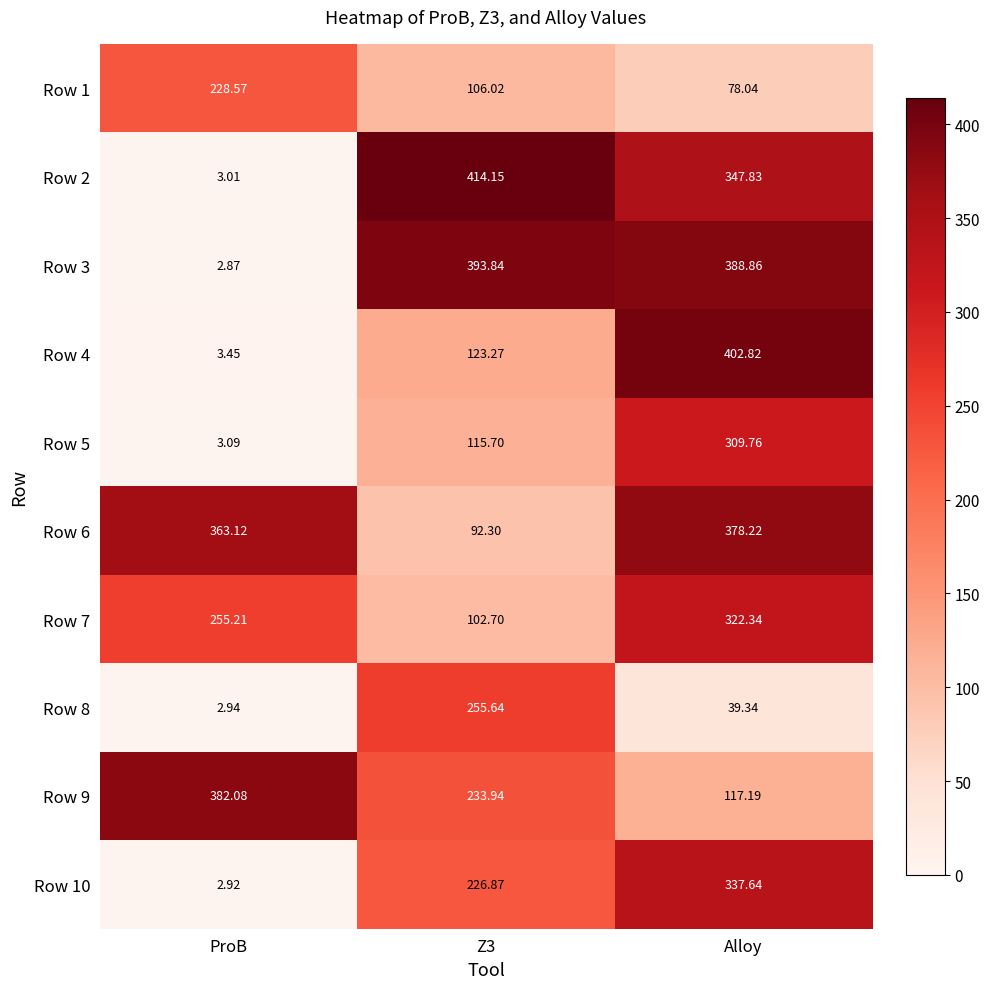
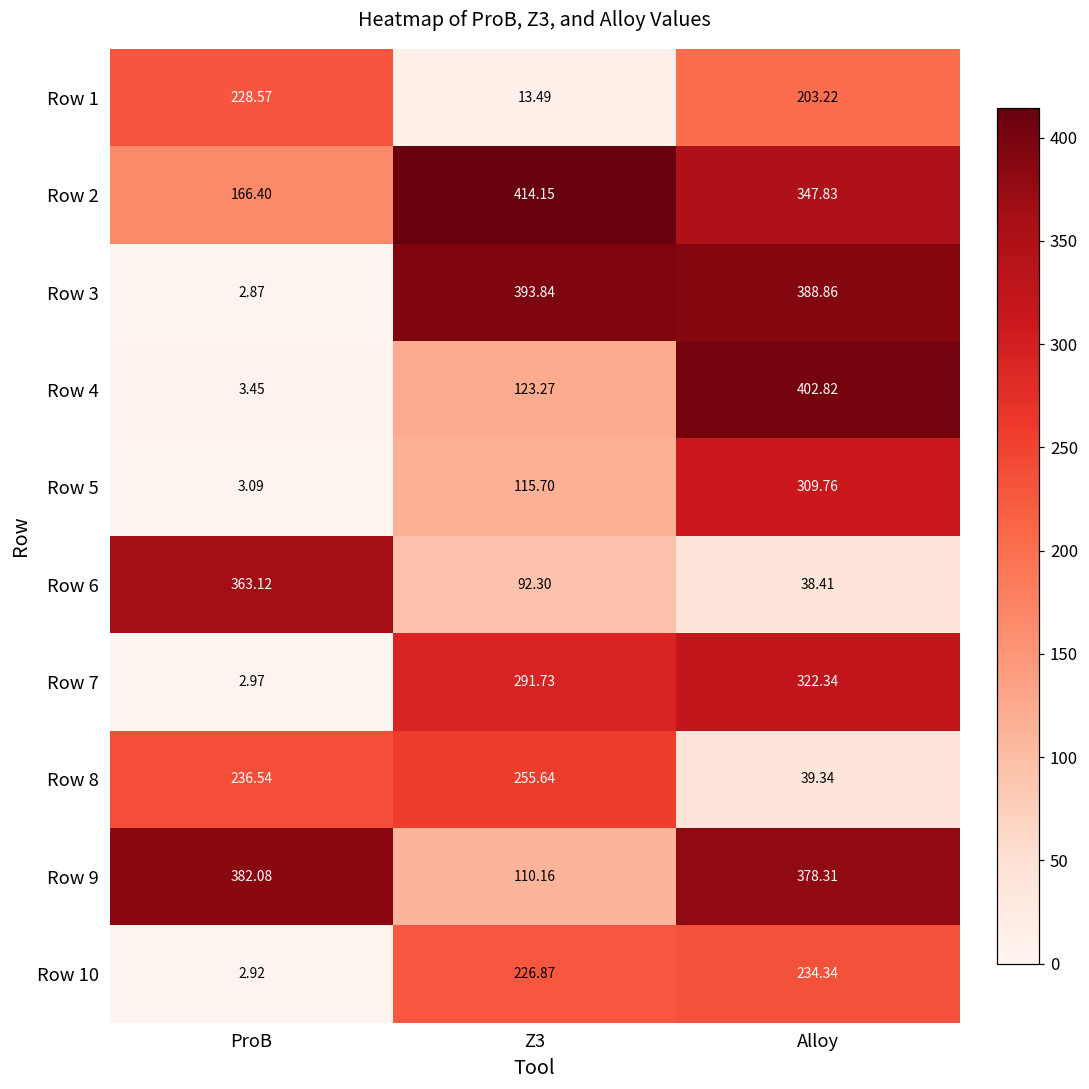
  {
    "Row 1": {
      "ProB": 228.57,
-     "Z3": 106.02,
-     "Alloy": 78.04
+     "Z3": 13.49,
+     "Alloy": 203.22
    },
    "Row 2": {
-     "ProB": 3.01,
+     "ProB": 166.40,
      "Z3": 414.15,
      "Alloy": 347.83
    },
    "Row 3": {
      "ProB": 2.87,
      "Z3": 393.84,
      "Alloy": 388.86
    },
    "Row 4": {
      "ProB": 3.45,
      "Z3": 123.27,
      "Alloy": 402.82
    },
    "Row 5": {
      "ProB": 3.09,
      "Z3": 115.70,
      "Alloy": 309.76
    },
    "Row 6": {
      "ProB": 363.12,
      "Z3": 92.30,
-     "Alloy": 378.22
+     "Alloy": 38.41
    },
    "Row 7": {
-     "ProB": 255.21,
-     "Z3": 102.70,
+     "ProB": 2.97,
+     "Z3": 291.73,
      "Alloy": 322.34
    },
    "Row 8": {
-     "ProB": 2.94,
+     "ProB": 236.54,
      "Z3": 255.64,
      "Alloy": 39.34
    },
    "Row 9": {
      "ProB": 382.08,
-     "Z3": 233.94,
-     "Alloy": 117.19
+     "Z3": 110.16,
+     "Alloy": 378.31
    },
    "Row 10": {
      "ProB": 2.92,
      "Z3": 226.87,
-     "Alloy": 337.64
+     "Alloy": 234.34
    }
  }
